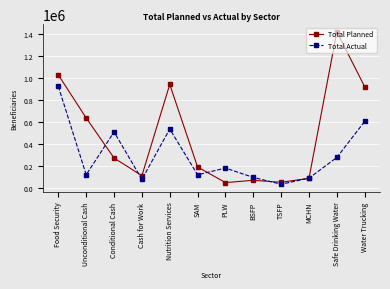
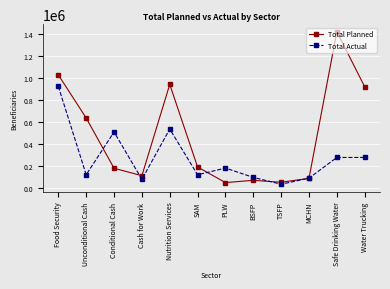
  {
    "Total Planned": {
      "Food Security": 1030000,
      "Unconditional Cash": 640000,
-     "Conditional Cash": 280000,
+     "Conditional Cash": 180000,
      "Cash for Work": 110000,
      "Nutrition Services": 940000,
      "SAM": 190000,
      "PLW": 50000,
      "BSFP": 70000,
      "Water Trucking": 920000
    },
    "Total Actual": {
      "Food Security": 920000,
      "Unconditional Cash": 120000,
      "Conditional Cash": 510000,
      "Cash for Work": 80000,
      "Nutrition Services": 540000,
      "SAM": 120000,
      "PLW": 180000,
      "BSFP": 100000,
      "Safe Drinking Water": 280000,
-     "Water Trucking": 610000
+     "Water Trucking": 280000
    }
  }
